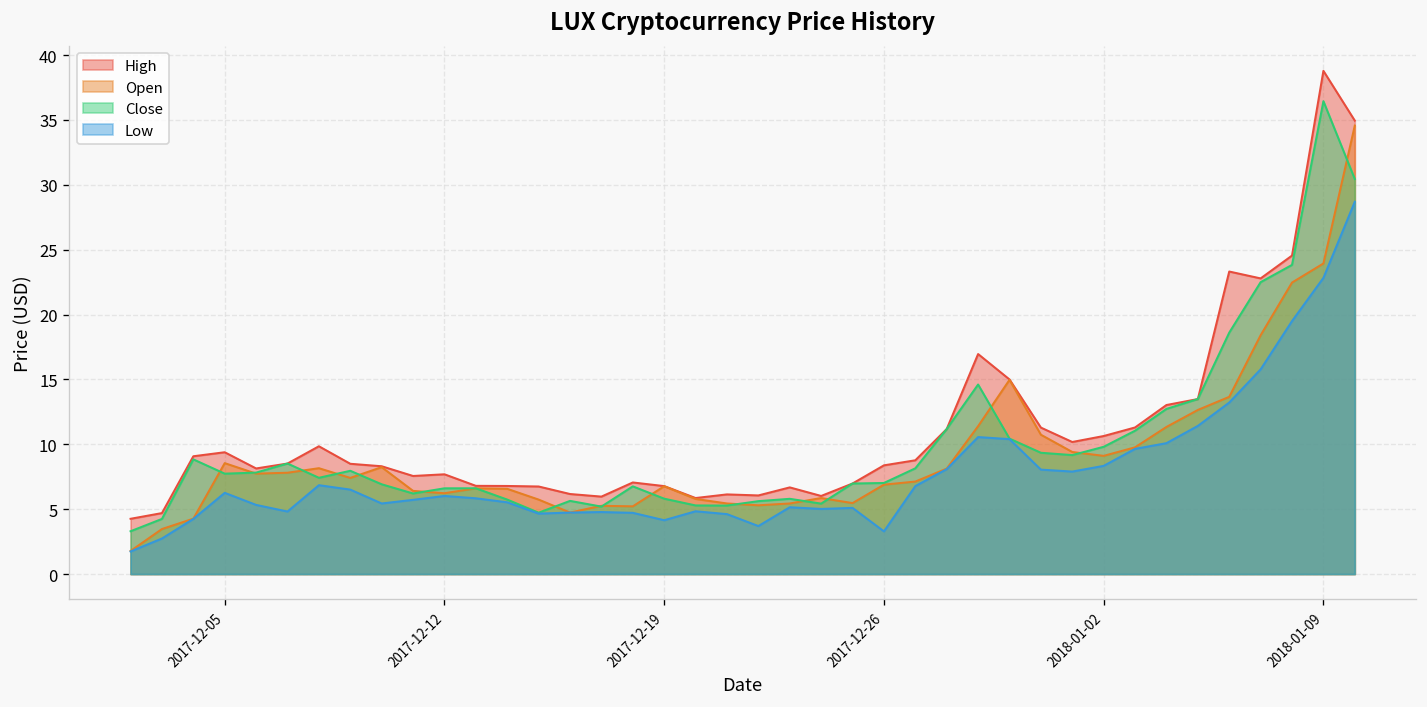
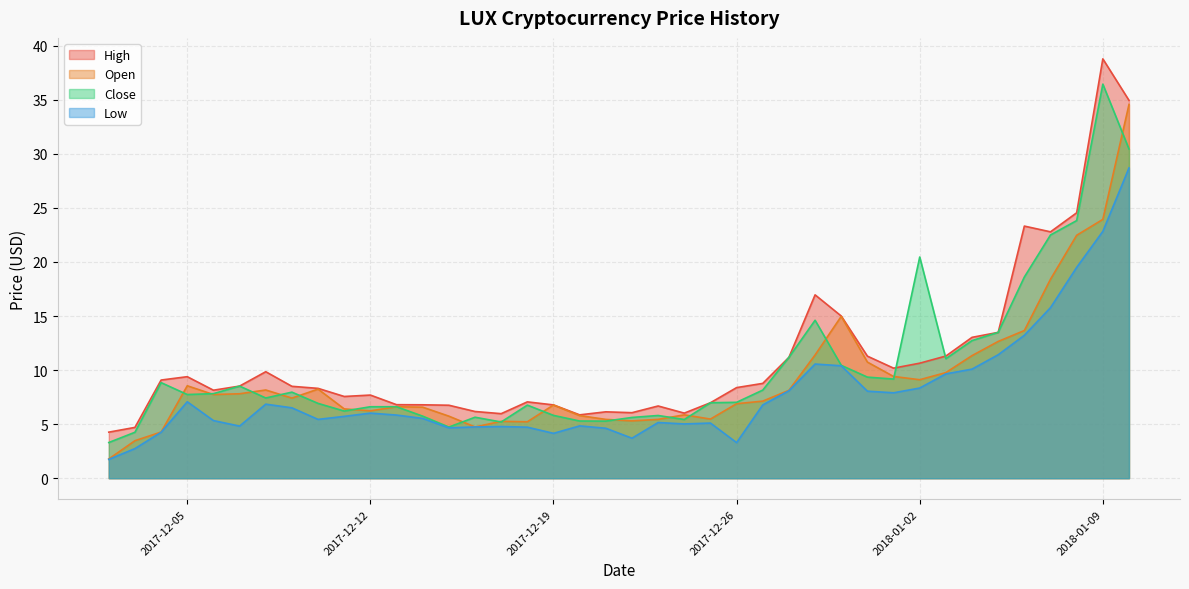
  {
    "Close": {
      "2017-12-05": 7.7,
      "2017-12-12": 6.6,
      "2017-12-19": 5.8,
-     "2018-01-02": 9.8,
+     "2018-01-02": 20.5,
      "2018-01-09": 36.5
    },
    "Low": {
-     "2017-12-05": 6.3,
+     "2017-12-05": 7.1,
      "2017-12-19": 4.2,
      "2017-12-26": 3.3,
      "2018-01-02": 8.3,
      "2018-01-09": 22.8
    }
  }
